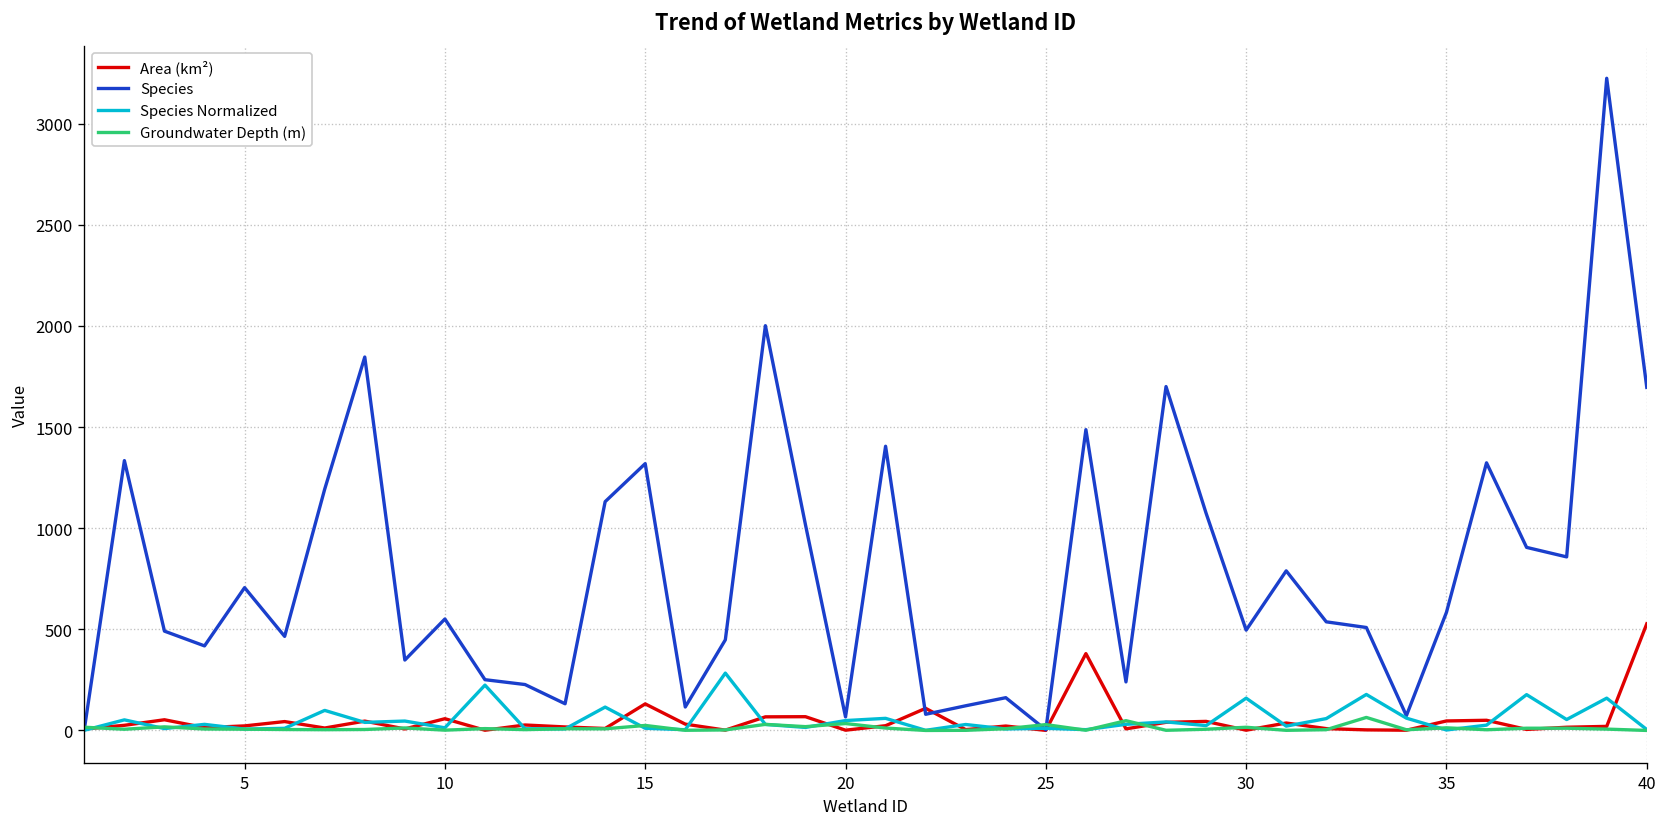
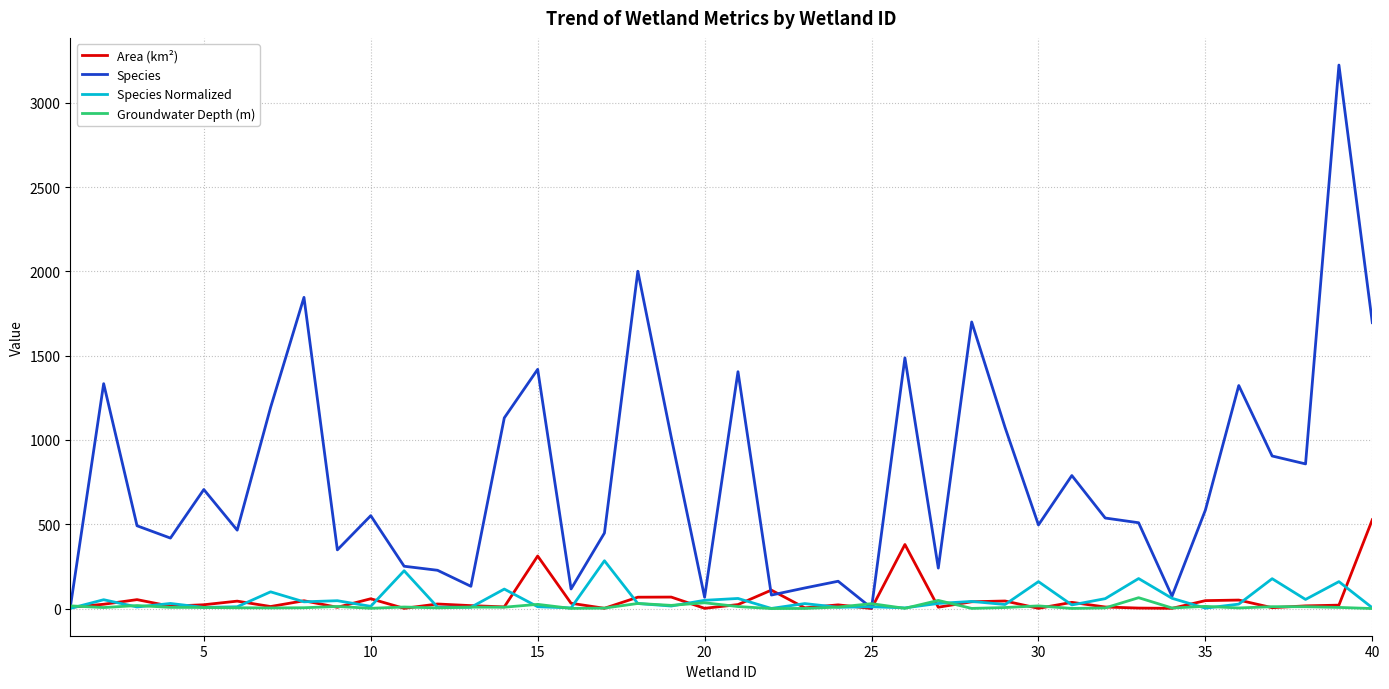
  {
    "Area (km²)": {
      "5": 20,
      "10": 60,
-     "15": 130,
+     "15": 310,
      "20": 0,
      "35": 50,
      "40": 530
    },
    "Species": {
      "5": 710,
      "10": 550,
-     "15": 1320,
+     "15": 1420,
      "20": 70,
      "30": 500,
      "35": 580,
      "40": 1700
    },
    "Species Normalized": {
      "30": 160
    },
    "Groundwater Depth (m)": {
      "25": 30
    }
  }
